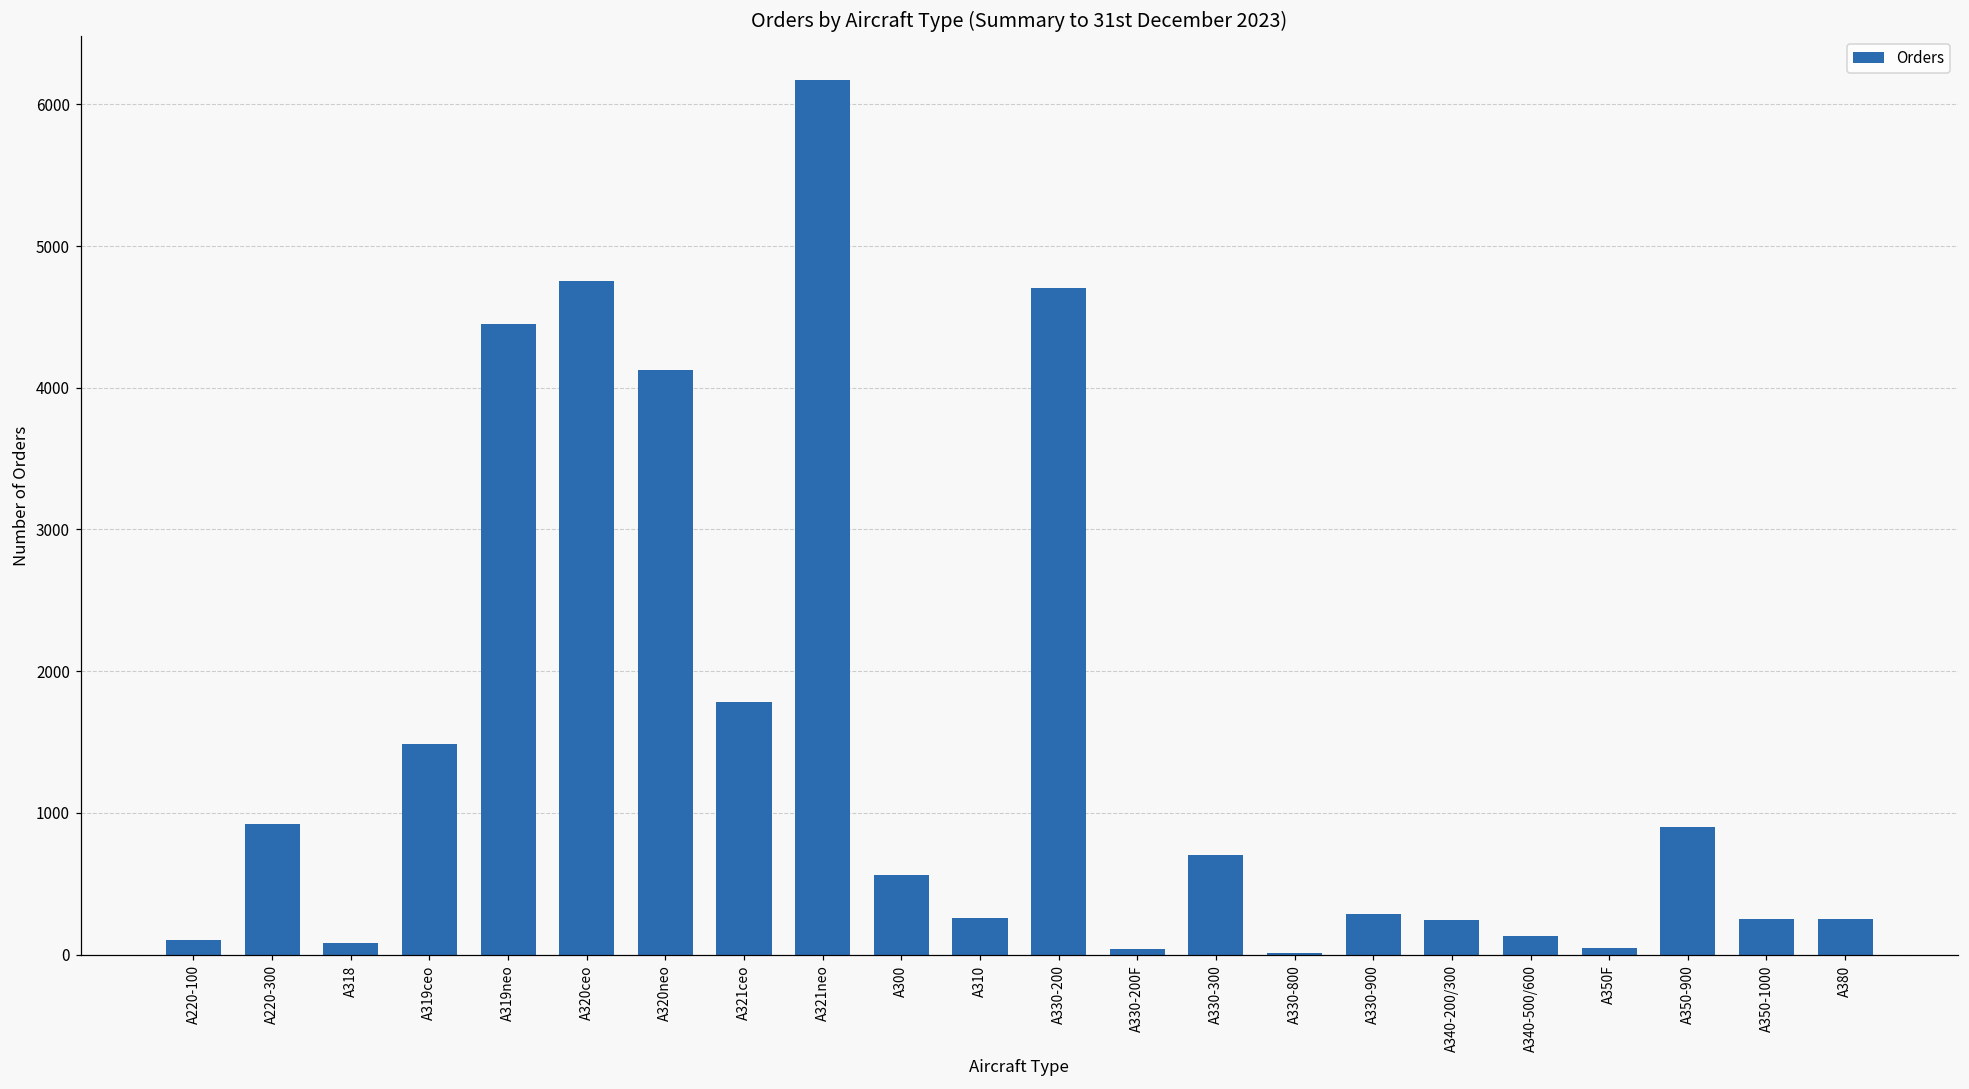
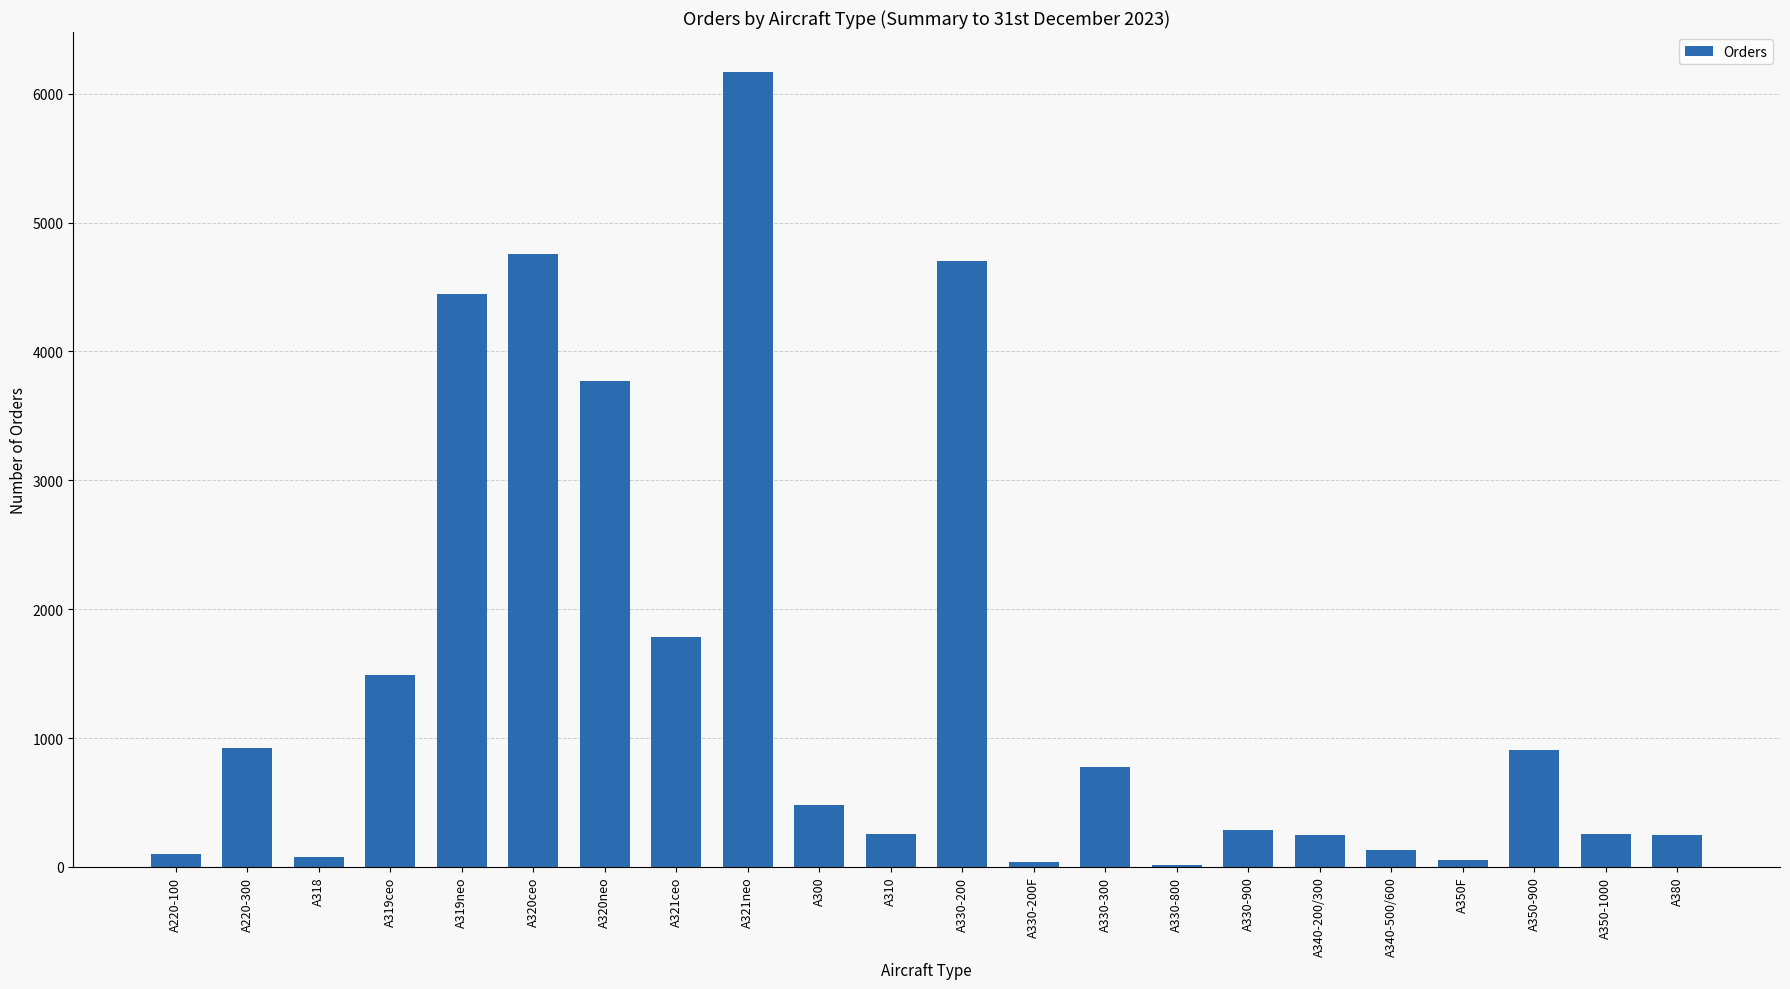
  {
    "A220-100": 100,
    "A220-300": 920,
    "A318": 80,
    "A319ceo": 1490,
    "A319neo": 4450,
    "A320ceo": 4760,
-   "A320neo": 4120,
+   "A320neo": 3770,
    "A321ceo": 1780,
    "A321neo": 6170,
-   "A300": 560,
+   "A300": 480,
    "A310": 260,
    "A330-200": 4710,
    "A330-200F": 40,
-   "A330-300": 700,
+   "A330-300": 780,
    "A330-900": 280,
    "A340-200/300": 250,
    "A340-500/600": 130,
    "A350F": 50,
    "A350-900": 900,
    "A350-1000": 250,
    "A380": 250
  }
